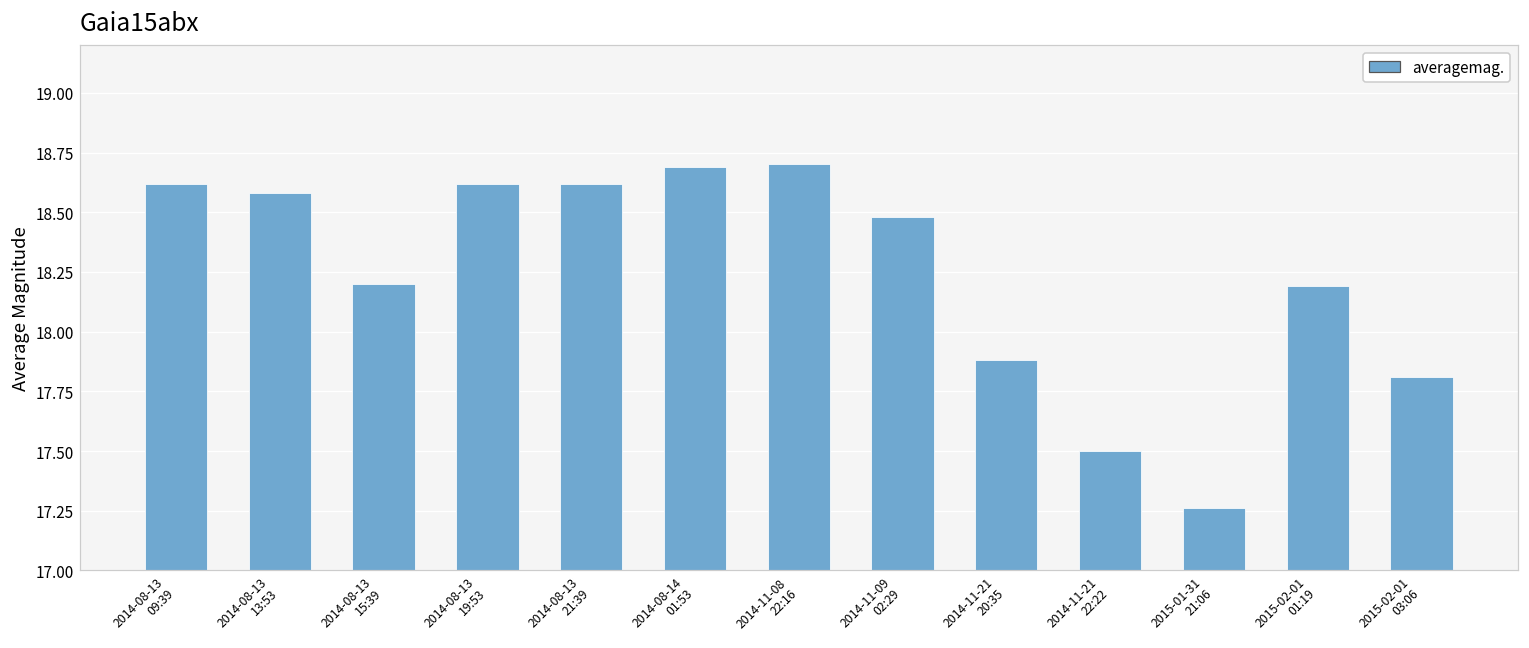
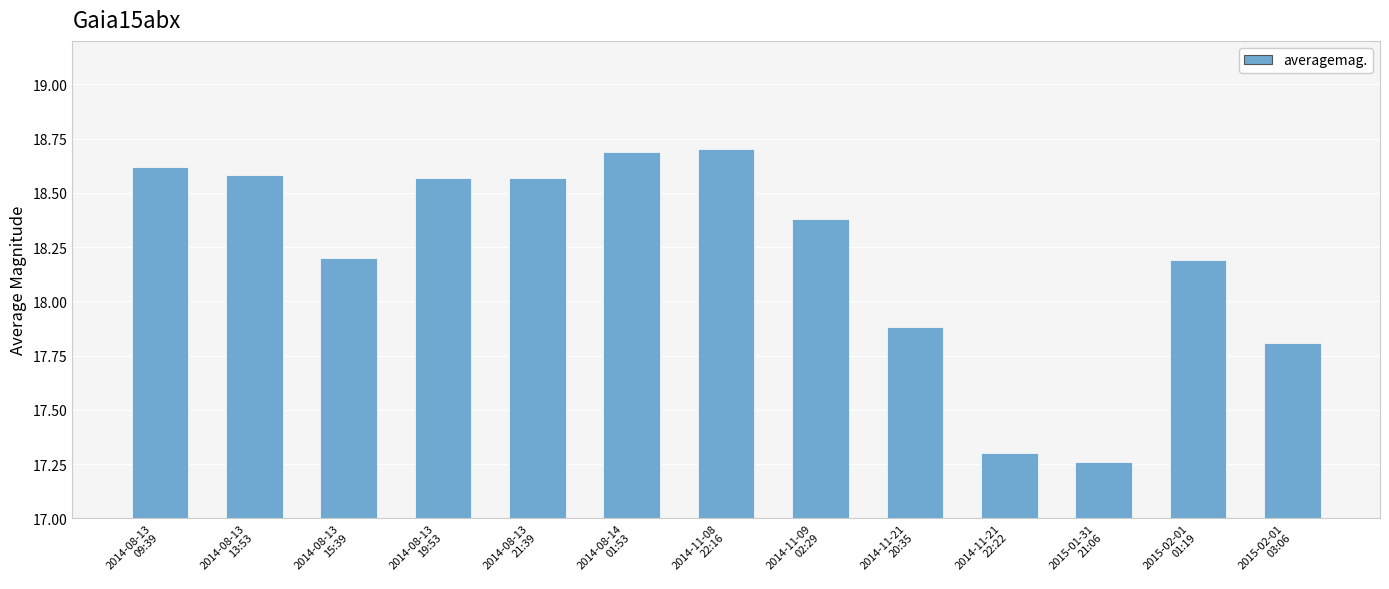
  {
    "2014-08-13 09:39": 18.62,
    "2014-08-13 13:53": 18.58,
    "2014-08-13 15:39": 18.20,
-   "2014-08-13 19:53": 18.62,
-   "2014-08-13 21:39": 18.62,
+   "2014-08-13 19:53": 18.57,
+   "2014-08-13 21:39": 18.57,
    "2014-08-14 01:53": 18.69,
    "2014-11-08 22:16": 18.70,
-   "2014-11-09 02:29": 18.48,
+   "2014-11-09 02:29": 18.38,
    "2014-11-21 20:35": 17.88,
-   "2014-11-21 22:22": 17.5,
+   "2014-11-21 22:22": 17.3,
    "2015-01-31 21:06": 17.26,
    "2015-02-01 01:19": 18.19,
    "2015-02-01 03:06": 17.81
  }
